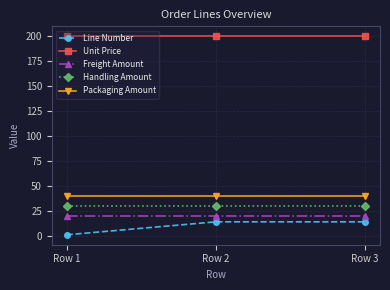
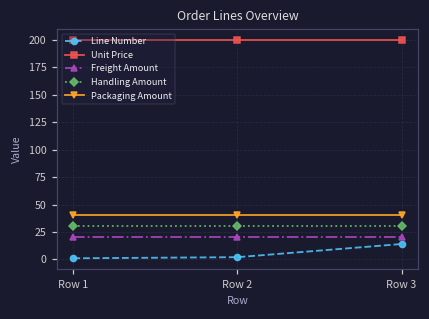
  {
    "Line Number": {
      "Row 1": 0,
-     "Row 2": 10,
+     "Row 2": 0,
      "Row 3": 10
    },
    "Unit Price": {
      "Row 2": 200,
      "Row 3": 200
    },
    "Freight Amount": {
      "Row 1": 20,
      "Row 2": 20,
      "Row 3": 20
    },
    "Handling Amount": {
      "Row 1": 30,
      "Row 2": 30,
      "Row 3": 30
    },
    "Packaging Amount": {
      "Row 1": 40,
      "Row 2": 40,
      "Row 3": 40
    }
  }
